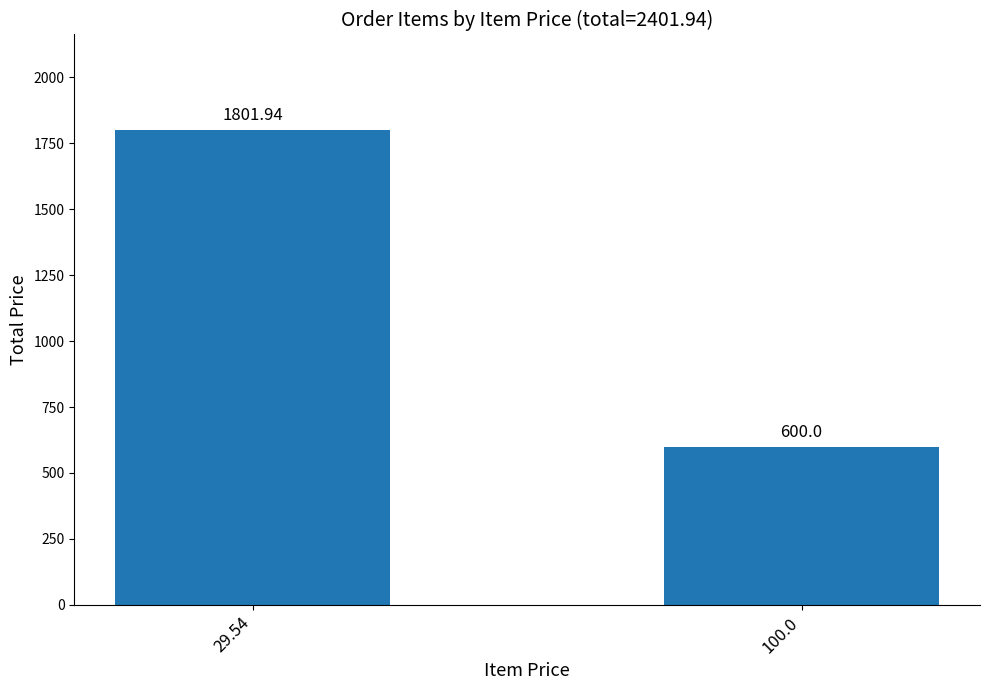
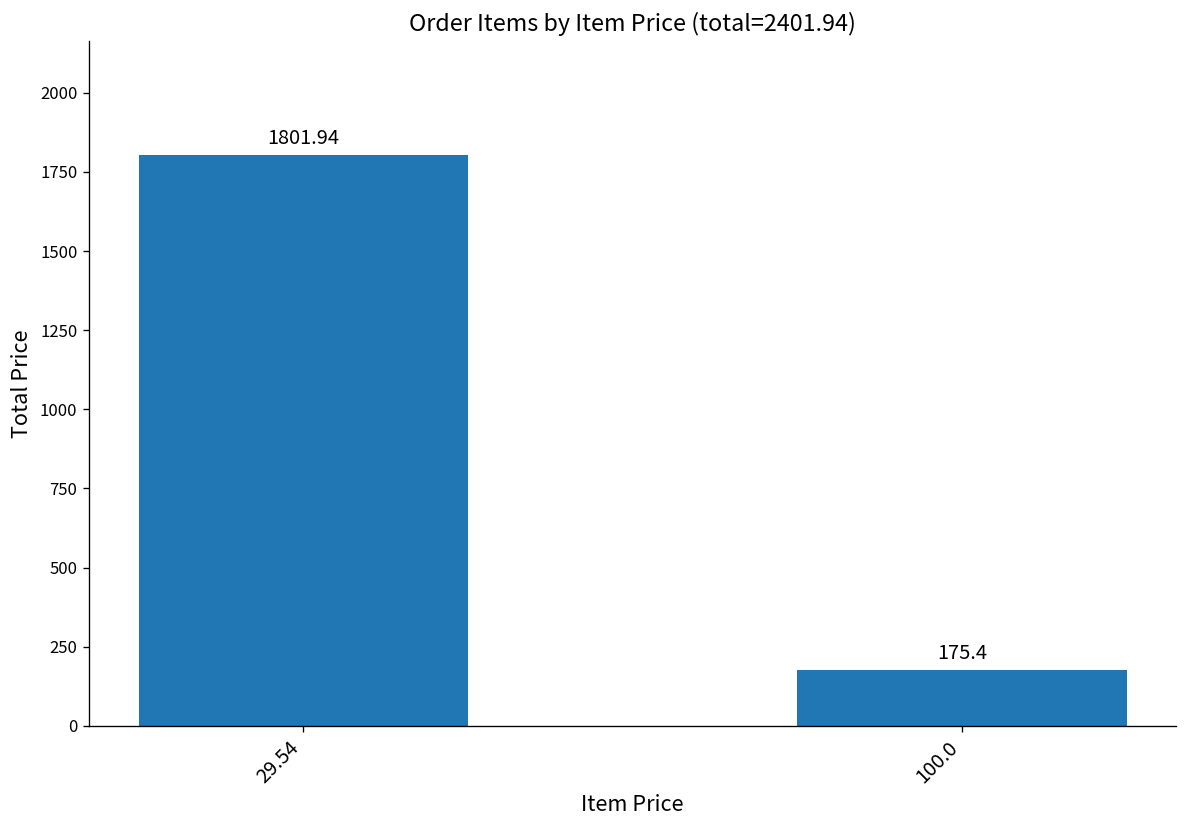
  {
    "29.54": 1801.94,
-   "100.0": 600.0
+   "100.0": 175.4
  }
